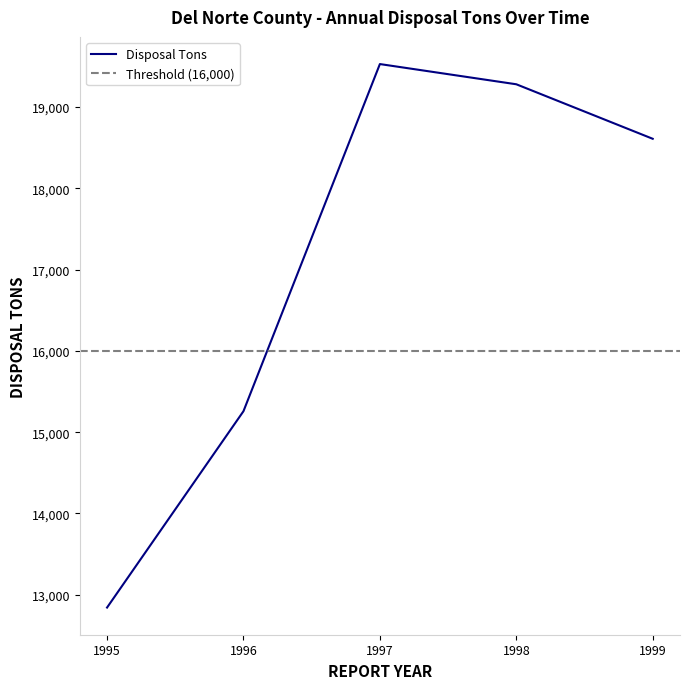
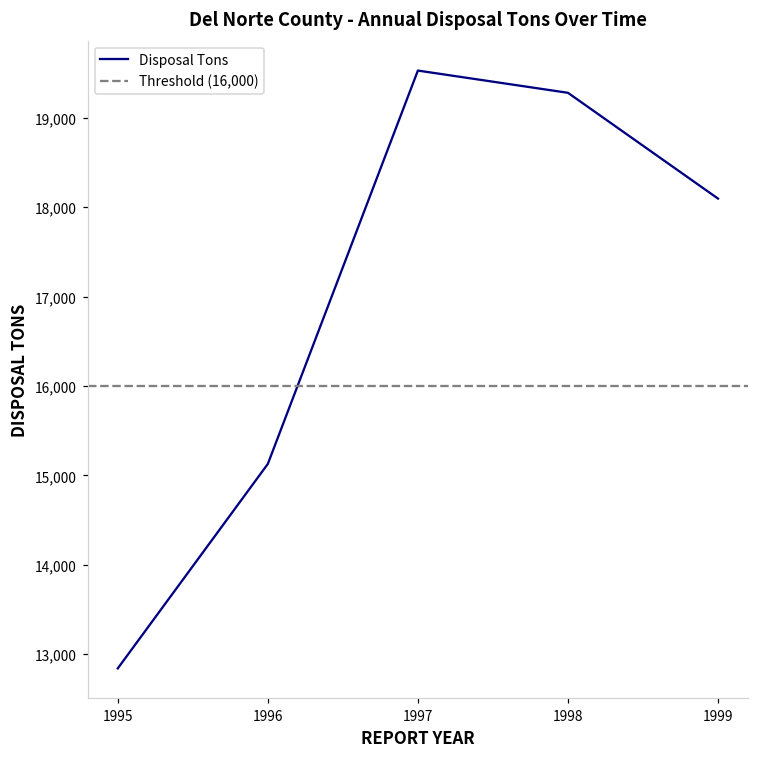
  {
    "1995": "12,800",
-   "1996": "15,300",
+   "1996": "15,100",
    "1997": "19,500",
    "1998": "19,300",
-   "1999": "18,600"
+   "1999": "18,100"
  }
